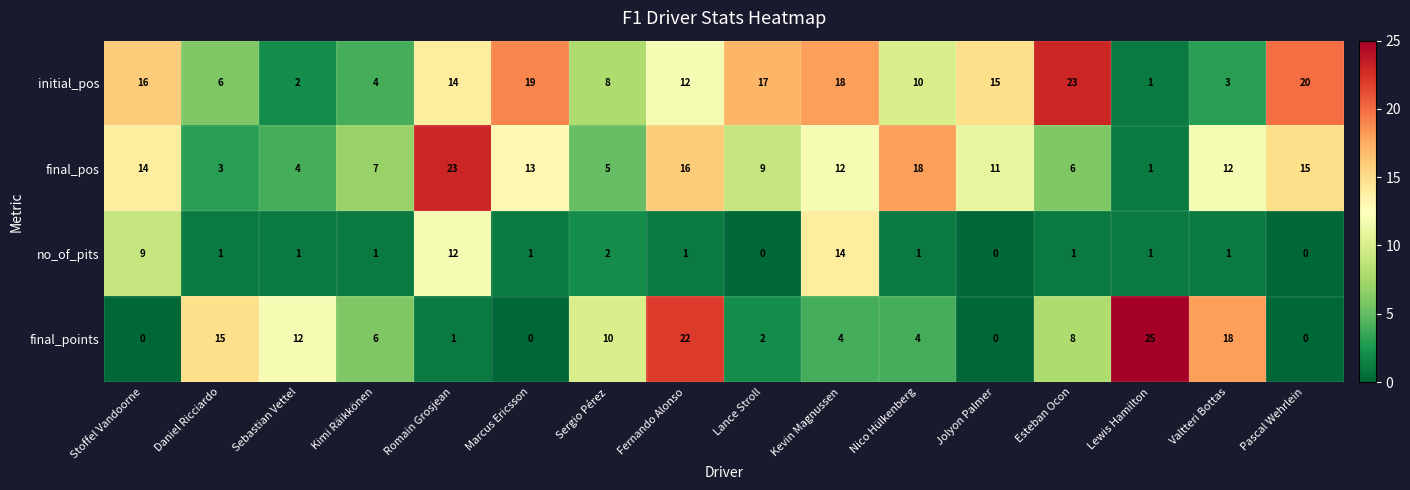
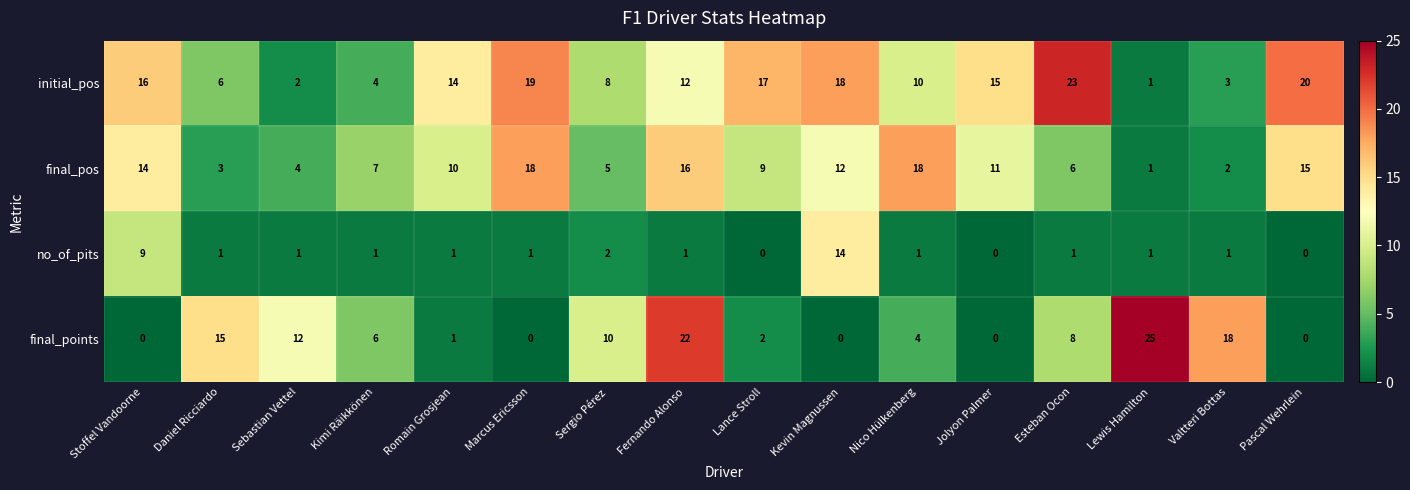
  {
    "initial_pos": {
      "Stoffel Vandoorne": 16,
      "Daniel Ricciardo": 6,
      "Sebastian Vettel": 2,
      "Kimi Räikkönen": 4,
      "Romain Grosjean": 14,
      "Marcus Ericsson": 19,
      "Sergio Pérez": 8,
      "Fernando Alonso": 12,
      "Lance Stroll": 17,
      "Kevin Magnussen": 18,
      "Nico Hülkenberg": 10,
      "Jolyon Palmer": 15,
      "Esteban Ocon": 23,
      "Lewis Hamilton": 1,
      "Valtteri Bottas": 3,
      "Pascal Wehrlein": 20
    },
    "final_pos": {
      "Stoffel Vandoorne": 14,
      "Daniel Ricciardo": 3,
      "Sebastian Vettel": 4,
      "Kimi Räikkönen": 7,
-     "Romain Grosjean": 23,
-     "Marcus Ericsson": 13,
+     "Romain Grosjean": 10,
+     "Marcus Ericsson": 18,
      "Sergio Pérez": 5,
      "Fernando Alonso": 16,
      "Lance Stroll": 9,
      "Kevin Magnussen": 12,
      "Nico Hülkenberg": 18,
      "Jolyon Palmer": 11,
      "Esteban Ocon": 6,
      "Lewis Hamilton": 1,
-     "Valtteri Bottas": 12,
+     "Valtteri Bottas": 2,
      "Pascal Wehrlein": 15
    },
    "no_of_pits": {
      "Stoffel Vandoorne": 9,
      "Daniel Ricciardo": 1,
      "Sebastian Vettel": 1,
      "Kimi Räikkönen": 1,
-     "Romain Grosjean": 12,
+     "Romain Grosjean": 1,
      "Marcus Ericsson": 1,
      "Sergio Pérez": 2,
      "Fernando Alonso": 1,
      "Lance Stroll": 0,
      "Kevin Magnussen": 14,
      "Nico Hülkenberg": 1,
      "Jolyon Palmer": 0,
      "Esteban Ocon": 1,
      "Lewis Hamilton": 1,
      "Valtteri Bottas": 1,
      "Pascal Wehrlein": 0
    },
    "final_points": {
      "Stoffel Vandoorne": 0,
      "Daniel Ricciardo": 15,
      "Sebastian Vettel": 12,
      "Kimi Räikkönen": 6,
      "Romain Grosjean": 1,
      "Marcus Ericsson": 0,
      "Sergio Pérez": 10,
      "Fernando Alonso": 22,
      "Lance Stroll": 2,
-     "Kevin Magnussen": 4,
+     "Kevin Magnussen": 0,
      "Nico Hülkenberg": 4,
      "Jolyon Palmer": 0,
      "Esteban Ocon": 8,
      "Lewis Hamilton": 25,
      "Valtteri Bottas": 18,
      "Pascal Wehrlein": 0
    }
  }
